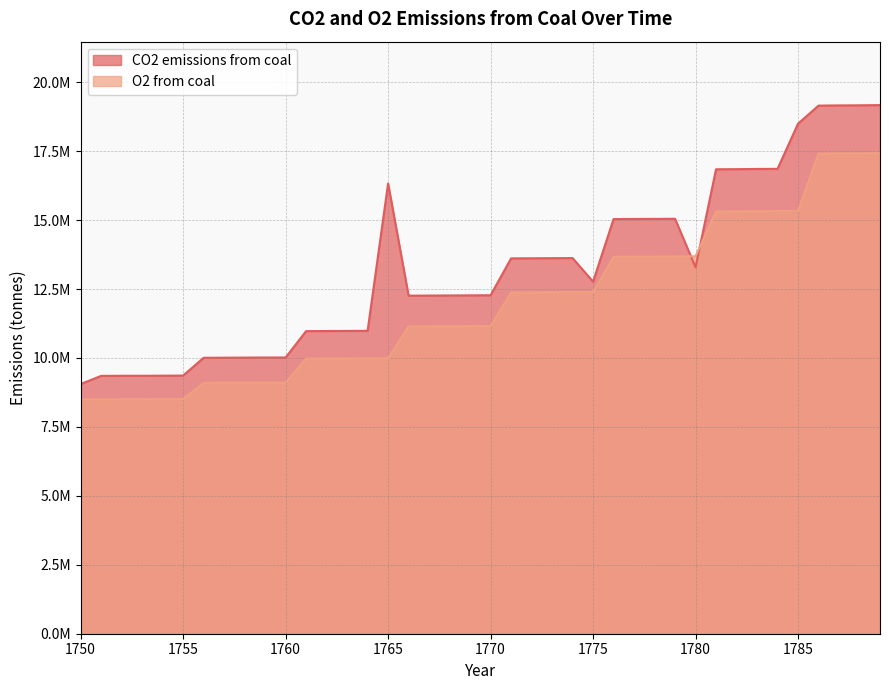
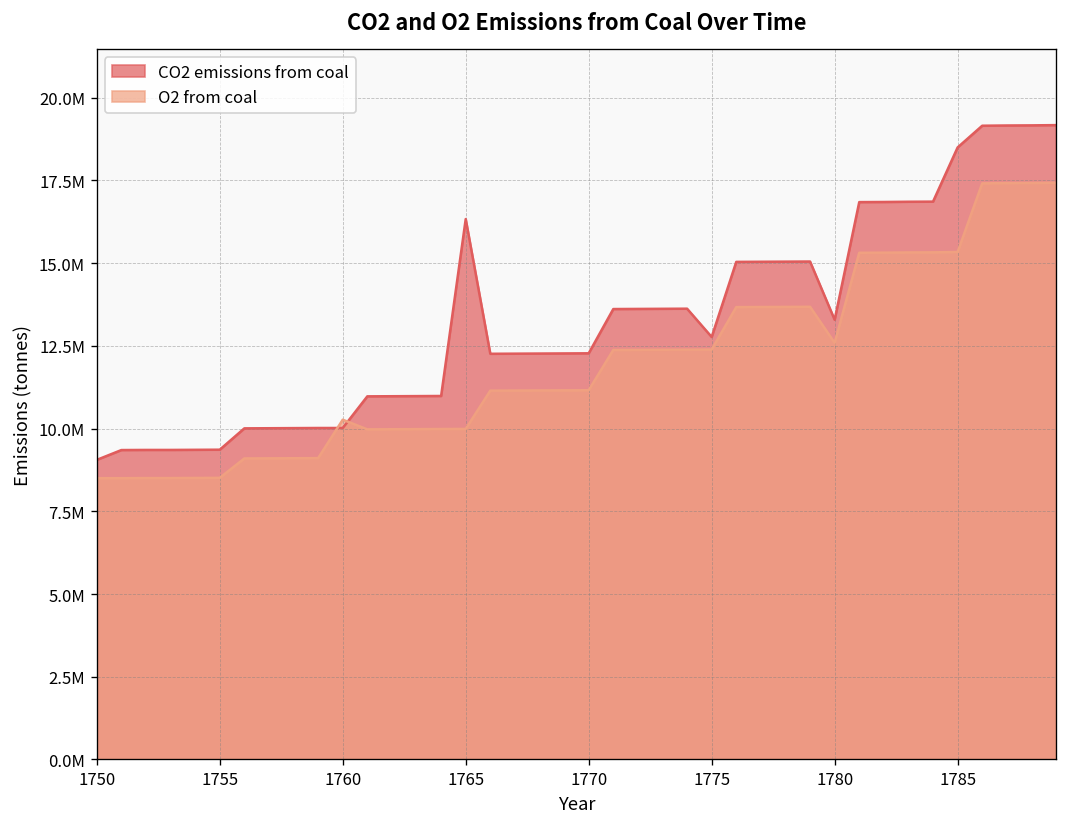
  {
    "CO2 emissions from coal": {
      "1750": 9100000,
      "1755": 9400000,
      "1760": 10000000,
      "1765": 16300000,
      "1770": 12300000,
      "1775": 12800000,
      "1780": 13300000,
      "1785": 18500000
    },
    "O2 from coal": {
      "1750": 8500000,
      "1755": 8500000,
-     "1760": 9100000,
+     "1760": 10300000,
      "1765": 10000000,
      "1770": 11200000,
      "1775": 12400000,
-     "1780": 13700000,
+     "1780": 12600000,
      "1785": 15300000
    }
  }
